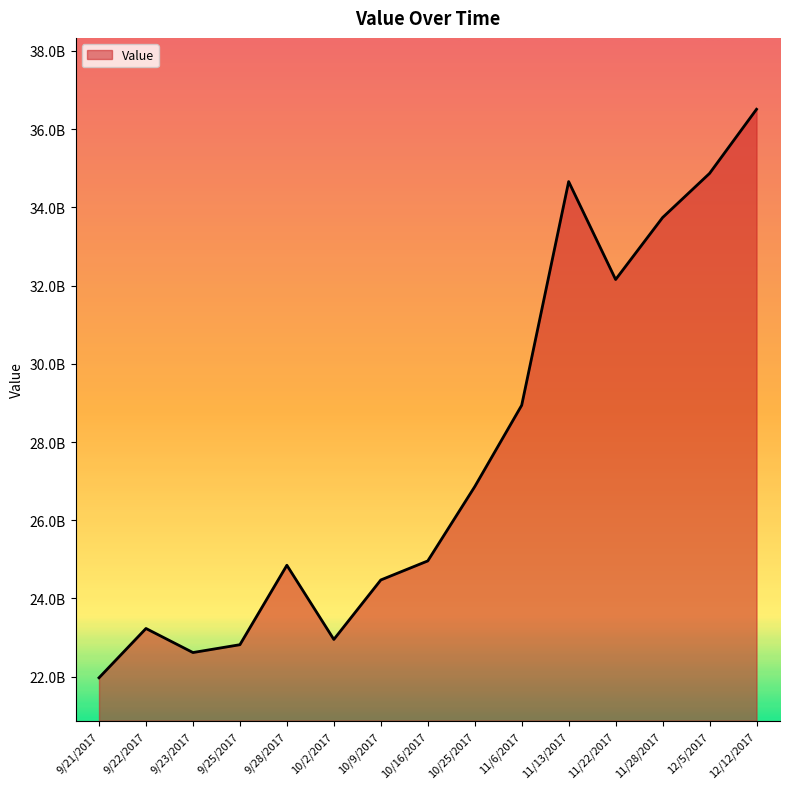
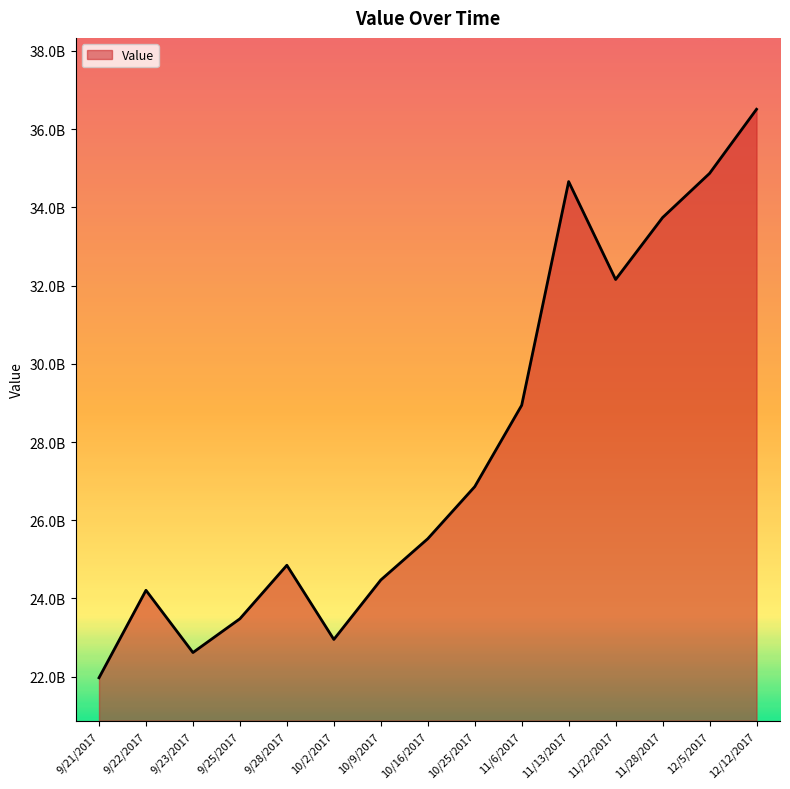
  {
    "9/21/2017": 22000000000,
-   "9/22/2017": 23200000000,
+   "9/22/2017": 24200000000,
    "9/23/2017": 22600000000,
-   "9/25/2017": 22800000000,
+   "9/25/2017": 23500000000,
    "9/28/2017": 24800000000,
    "10/2/2017": 23000000000,
    "10/9/2017": 24500000000,
-   "10/16/2017": 25000000000,
+   "10/16/2017": 25500000000,
    "10/25/2017": 26900000000,
    "11/6/2017": 28900000000,
    "11/13/2017": 34700000000,
    "11/22/2017": 32200000000,
    "11/28/2017": 33700000000,
    "12/5/2017": 34900000000,
    "12/12/2017": 36500000000
  }
